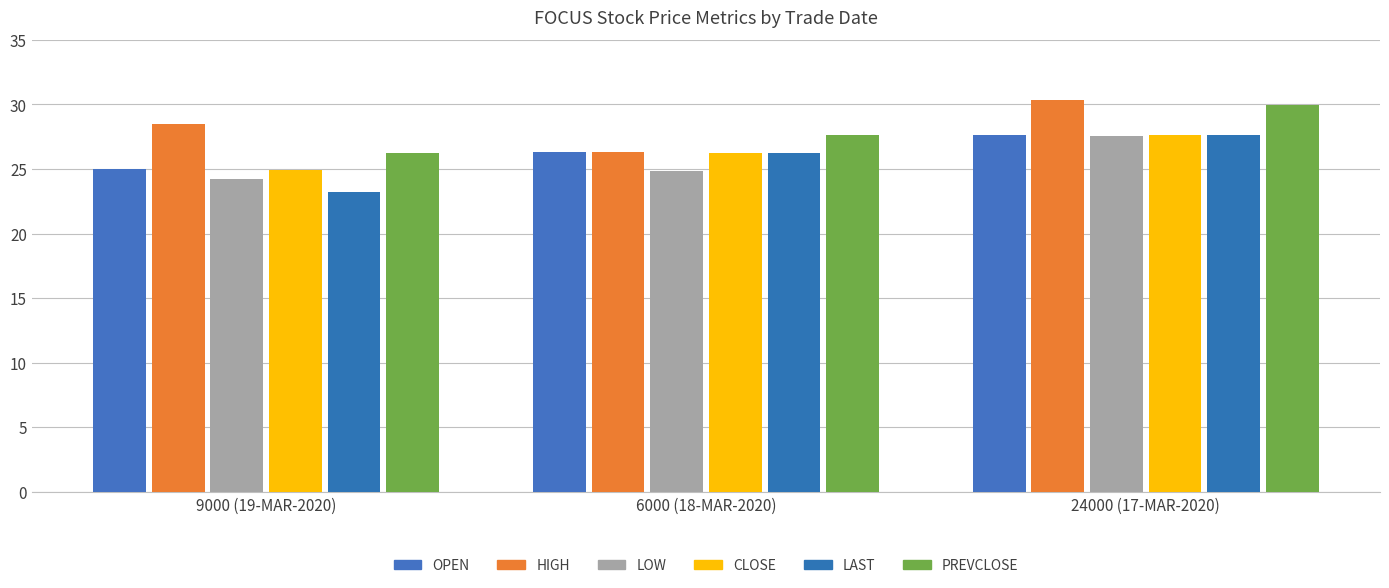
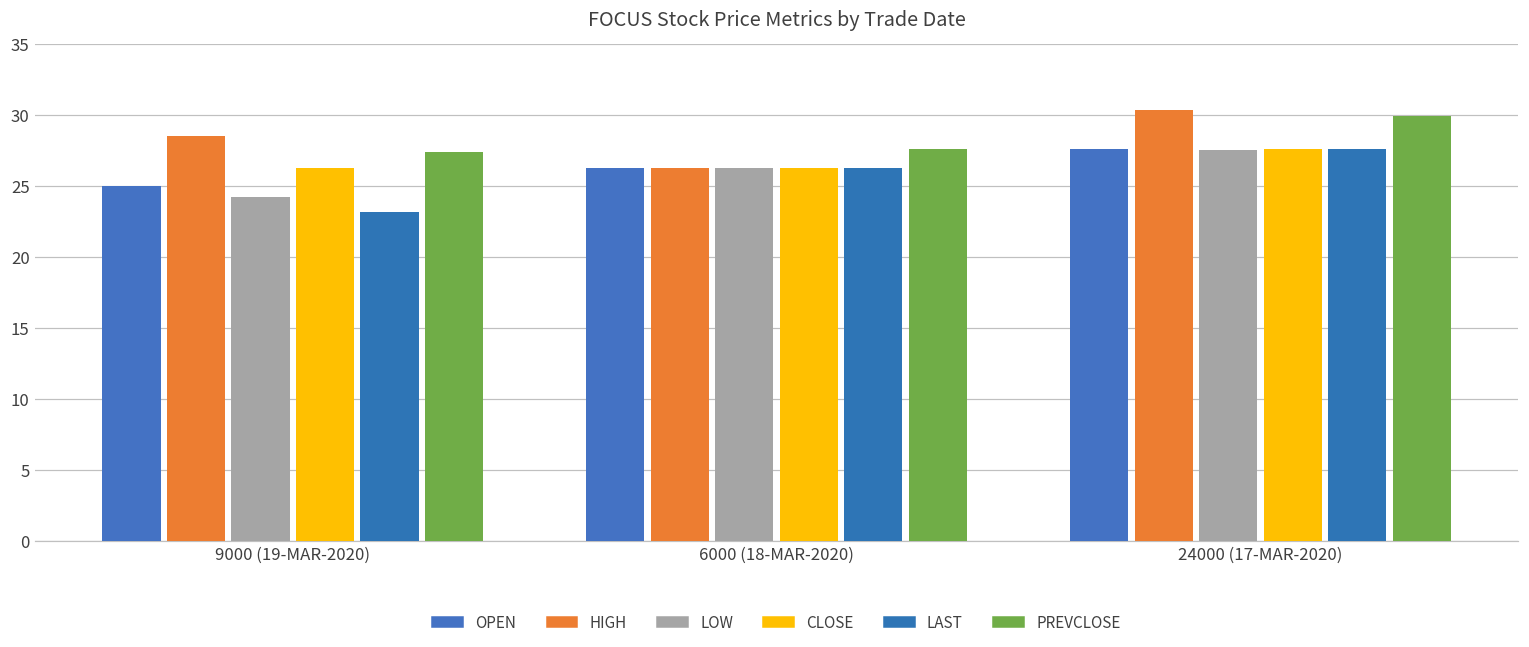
  {
    "HIGH": {
      "9000 (19-MAR-2020)": 28.5,
      "6000 (18-MAR-2020)": 26.3,
      "24000 (17-MAR-2020)": 30.4
    },
    "LOW": {
      "9000 (19-MAR-2020)": 24.2,
-     "6000 (18-MAR-2020)": 24.9,
+     "6000 (18-MAR-2020)": 26.3,
      "24000 (17-MAR-2020)": 27.6
    },
    "CLOSE": {
-     "9000 (19-MAR-2020)": 25.0,
+     "9000 (19-MAR-2020)": 26.3,
      "6000 (18-MAR-2020)": 26.3,
      "24000 (17-MAR-2020)": 27.6
    },
    "PREVCLOSE": {
-     "9000 (19-MAR-2020)": 26.3,
+     "9000 (19-MAR-2020)": 27.4,
      "6000 (18-MAR-2020)": 27.6,
      "24000 (17-MAR-2020)": 30.0
    }
  }
